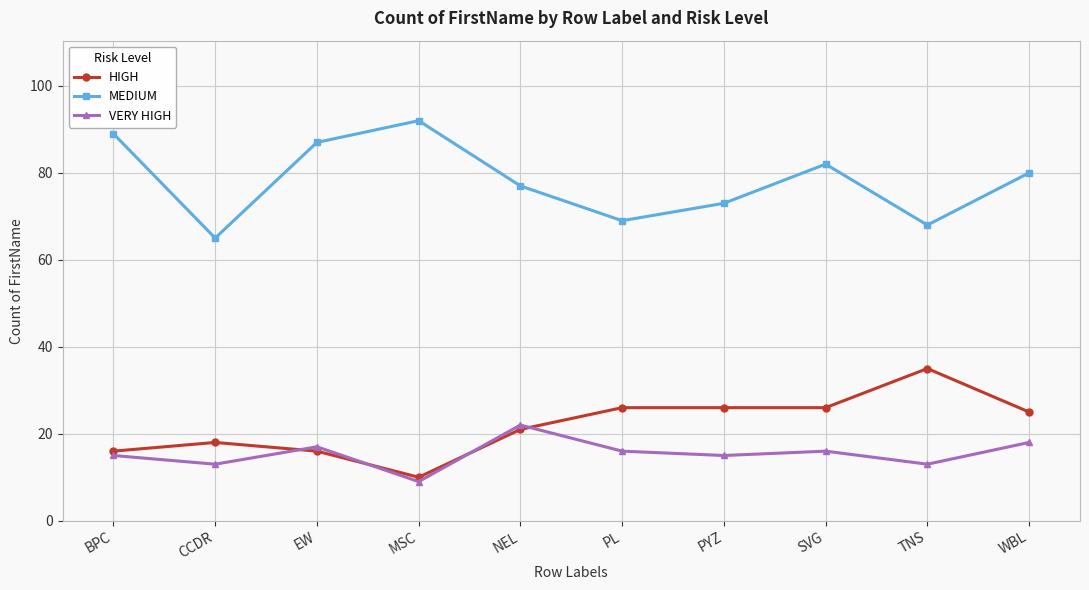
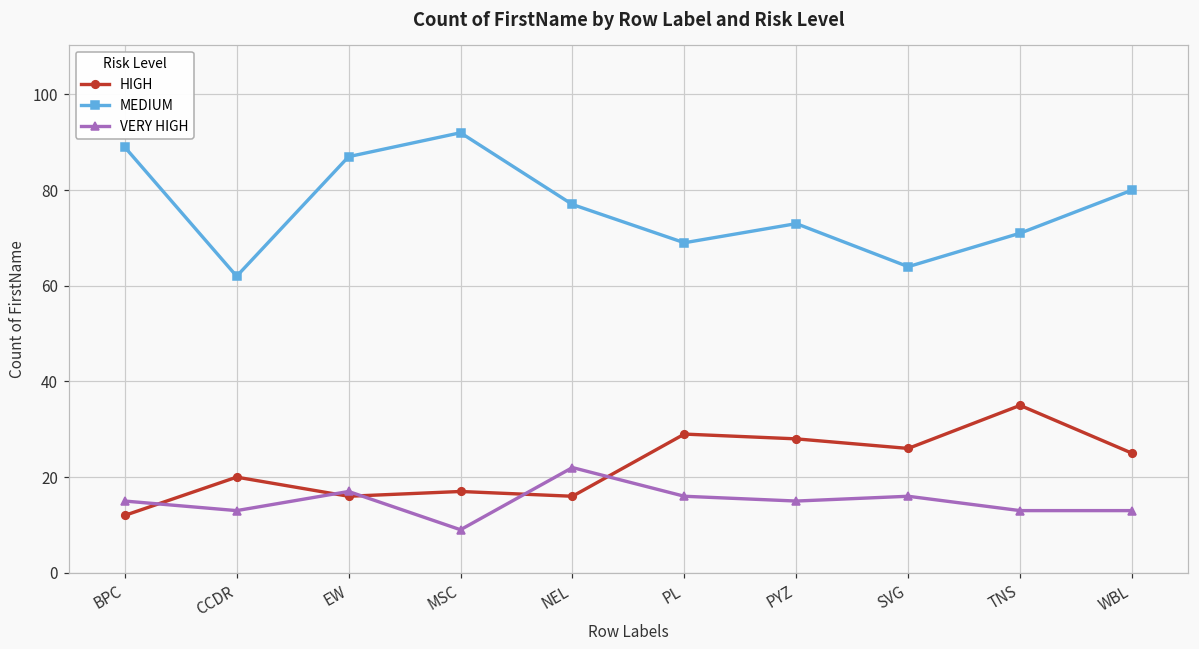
  {
    "HIGH": {
-     "BPC": 16,
-     "CCDR": 18,
+     "BPC": 12,
+     "CCDR": 20,
      "EW": 16,
-     "MSC": 10,
-     "NEL": 21,
-     "PL": 26,
-     "PYZ": 26,
+     "MSC": 17,
+     "NEL": 16,
+     "PL": 29,
+     "PYZ": 28,
      "SVG": 26,
      "TNS": 35,
      "WBL": 25
    },
    "MEDIUM": {
      "BPC": 89,
-     "CCDR": 65,
+     "CCDR": 62,
      "EW": 87,
      "MSC": 92,
      "NEL": 77,
      "PL": 69,
      "PYZ": 73,
-     "SVG": 82,
-     "TNS": 68,
+     "SVG": 64,
+     "TNS": 71,
      "WBL": 80
    },
    "VERY HIGH": {
      "BPC": 15,
      "CCDR": 13,
      "EW": 17,
      "MSC": 9,
      "NEL": 22,
      "PL": 16,
      "PYZ": 15,
      "SVG": 16,
      "TNS": 13,
-     "WBL": 18
+     "WBL": 13
    }
  }
